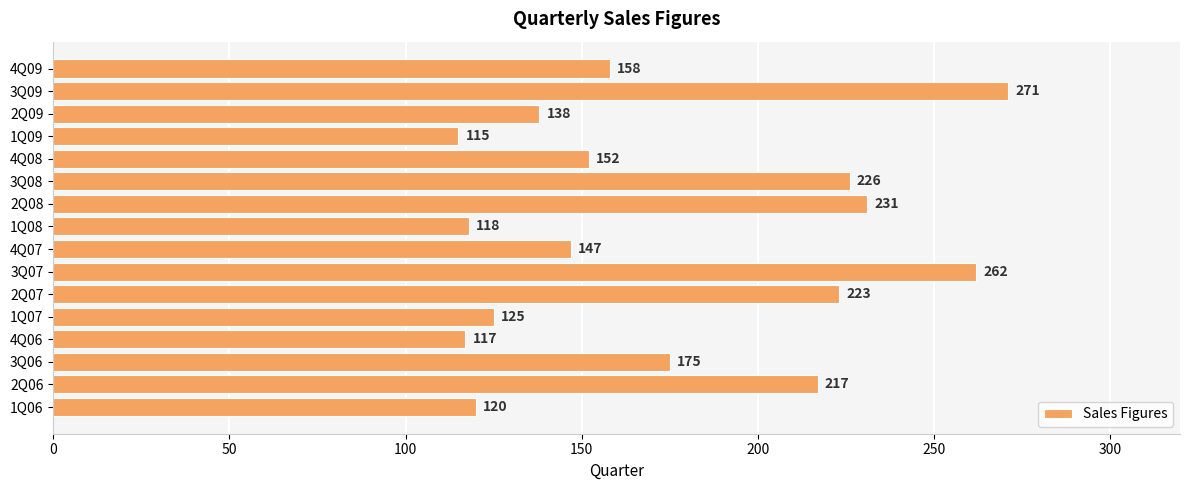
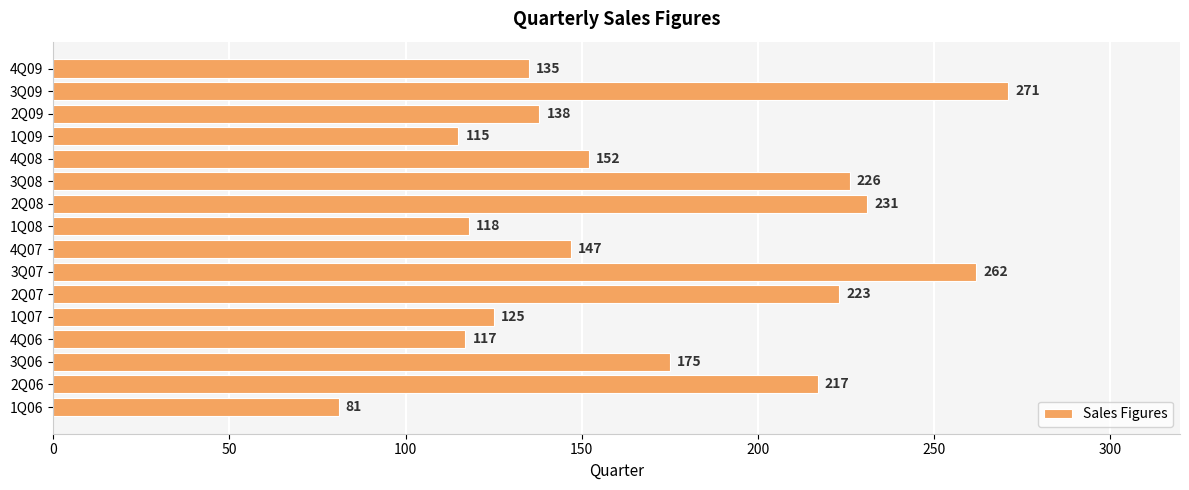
  {
-   "4Q09": 158,
+   "4Q09": 135,
    "3Q09": 271,
    "2Q09": 138,
    "1Q09": 115,
    "4Q08": 152,
    "3Q08": 226,
    "2Q08": 231,
    "1Q08": 118,
    "4Q07": 147,
    "3Q07": 262,
    "2Q07": 223,
    "1Q07": 125,
    "4Q06": 117,
    "3Q06": 175,
    "2Q06": 217,
-   "1Q06": 120
+   "1Q06": 81
  }
